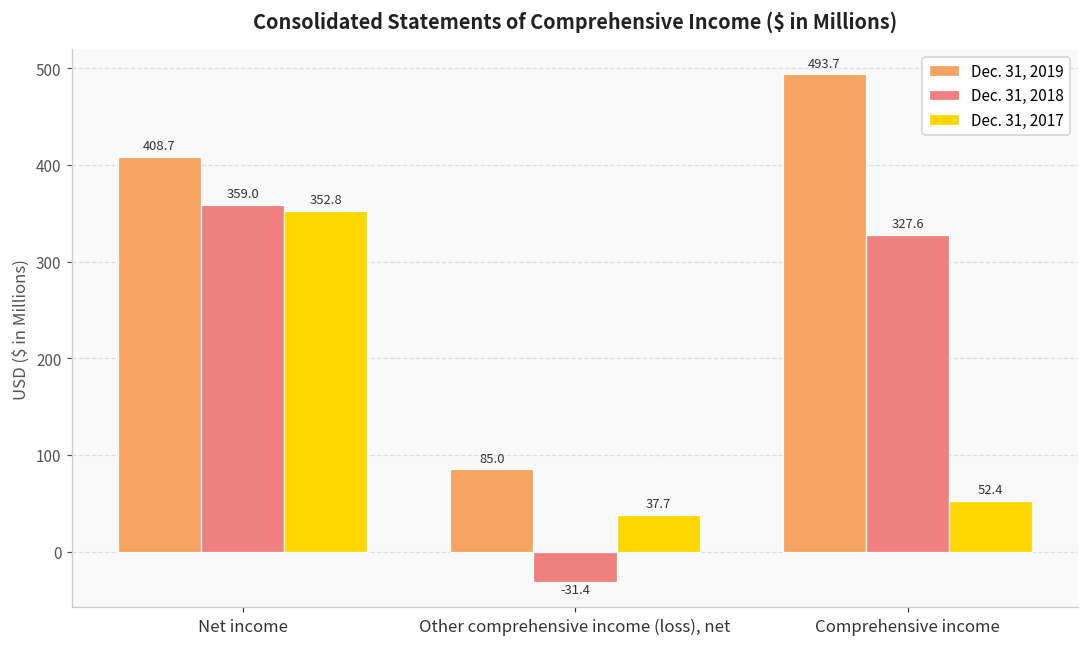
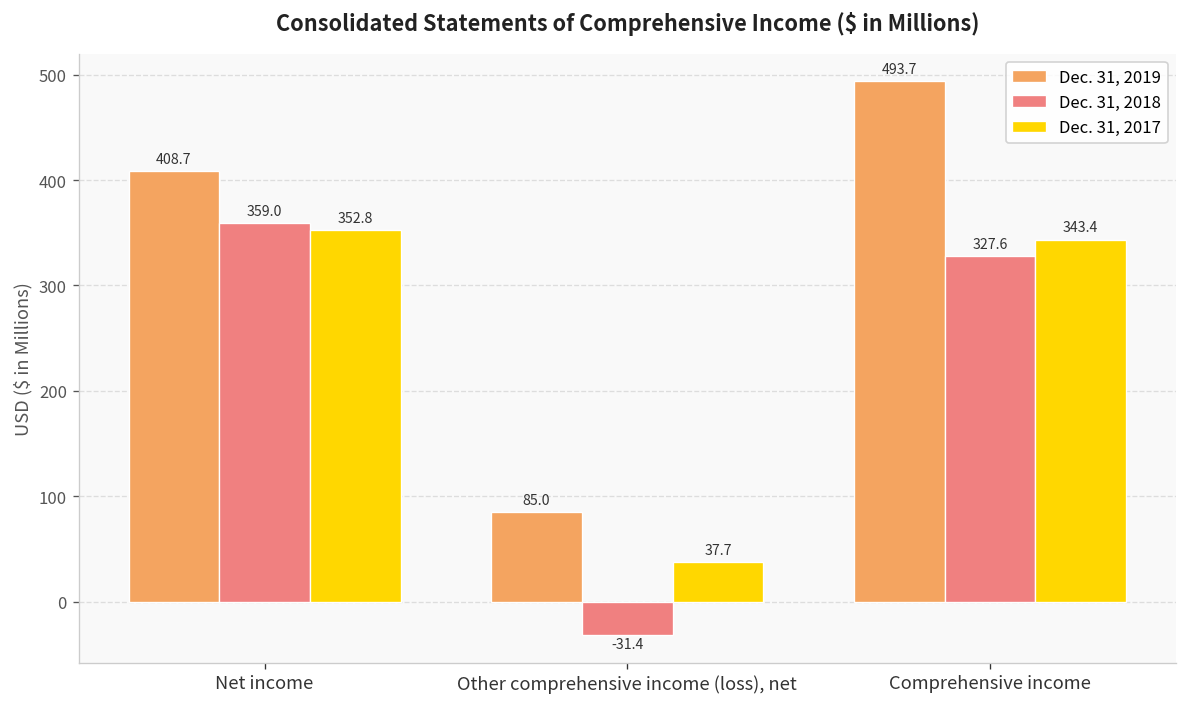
  {
    "Dec. 31, 2017": {
      "Net income": 352.8,
      "Other comprehensive income (loss), net": 37.7,
-     "Comprehensive income": 52.4
+     "Comprehensive income": 343.4
    }
  }
